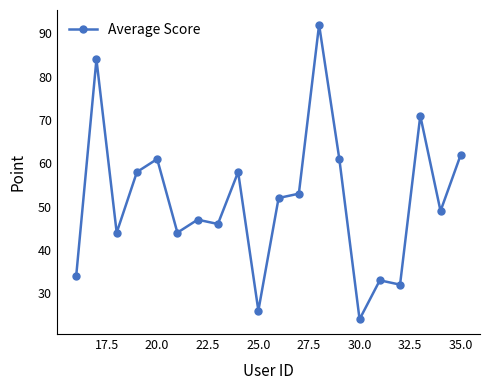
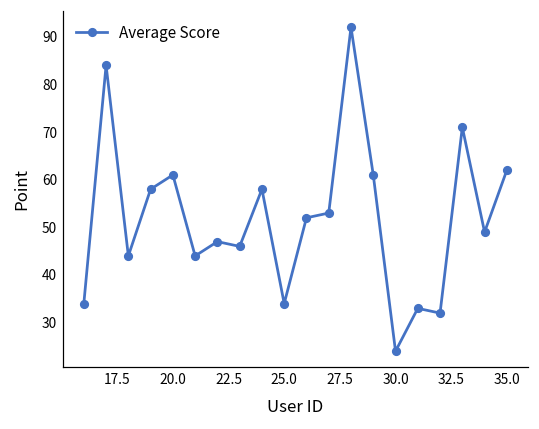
  {
    "20.0": 61,
-   "25.0": 26,
+   "25.0": 34,
    "30.0": 24,
    "35.0": 62
  }
